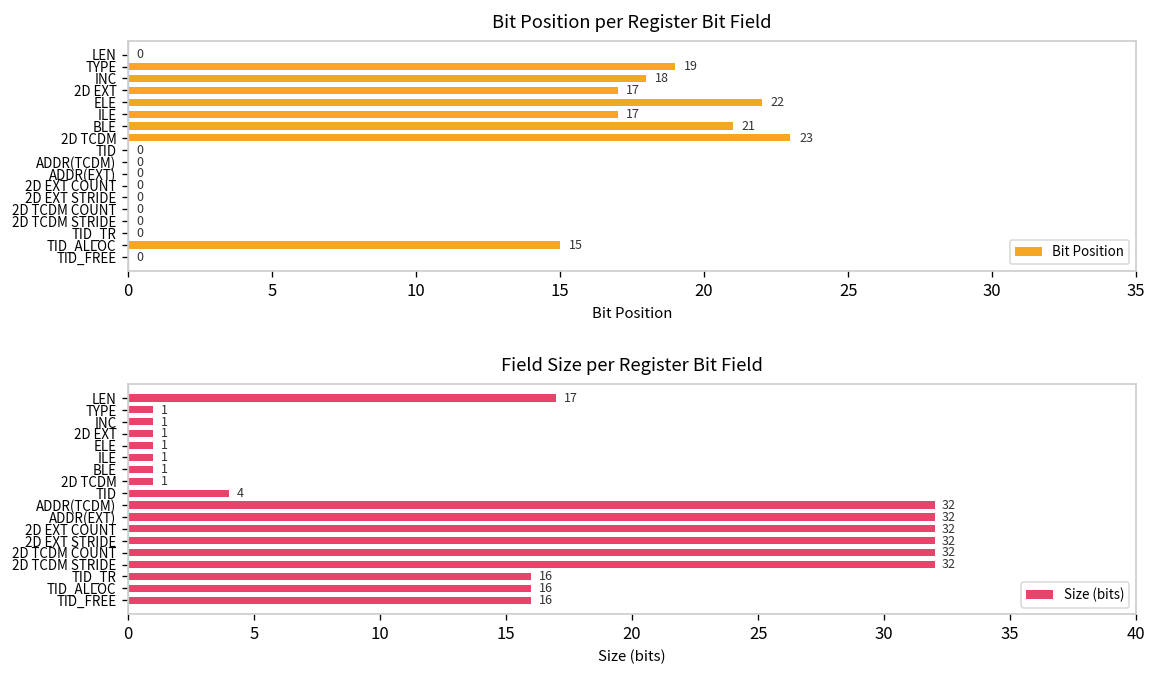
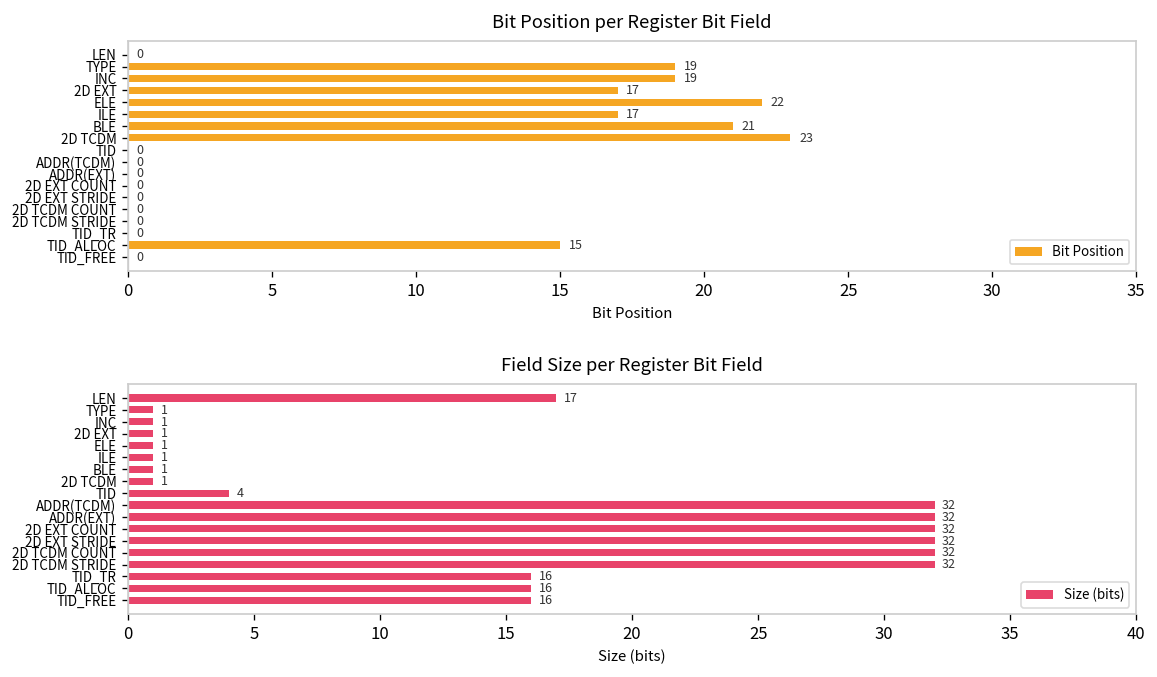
  {
    "Bit Position per Register Bit Field": {
      "LEN": 0,
      "TYPE": 19,
-     "INC": 18,
+     "INC": 19,
      "2D EXT": 17,
      "ELE": 22,
      "ILE": 17,
      "BLE": 21,
      "2D TCDM": 23,
      "TID": 0,
      "ADDR(TCDM)": 0,
      "ADDR(EXT)": 0,
      "2D EXT COUNT": 0,
      "2D EXT STRIDE": 0,
      "2D TCDM COUNT": 0,
      "2D TCDM STRIDE": 0,
      "TID_TR": 0,
      "TID_ALLOC": 15,
      "TID_FREE": 0
    },
    "Field Size per Register Bit Field": {
      "LEN": 17,
      "TYPE": 1,
      "INC": 1,
      "2D EXT": 1,
      "ELE": 1,
      "ILE": 1,
      "BLE": 1,
      "2D TCDM": 1,
      "TID": 4,
      "ADDR(TCDM)": 32,
      "ADDR(EXT)": 32,
      "2D EXT COUNT": 32,
      "2D EXT STRIDE": 32,
      "2D TCDM COUNT": 32,
      "2D TCDM STRIDE": 32,
      "TID_TR": 16,
      "TID_ALLOC": 16,
      "TID_FREE": 16
    }
  }
